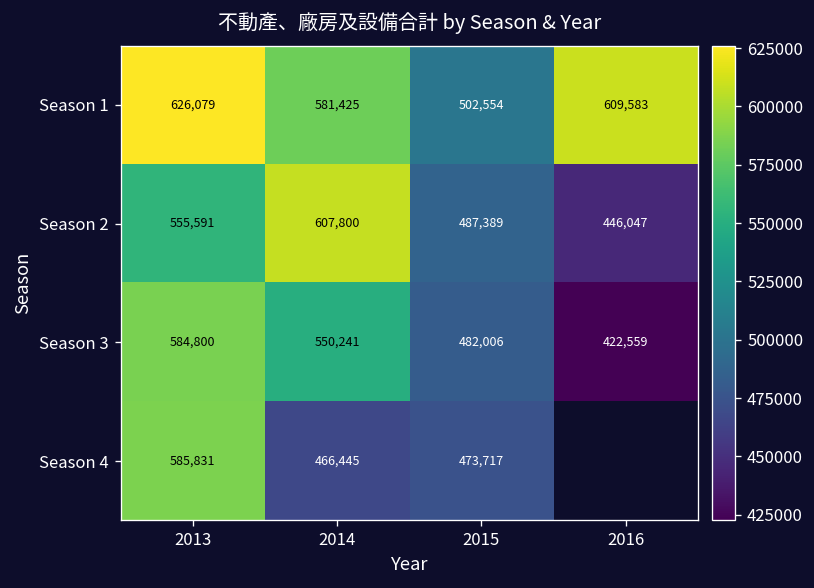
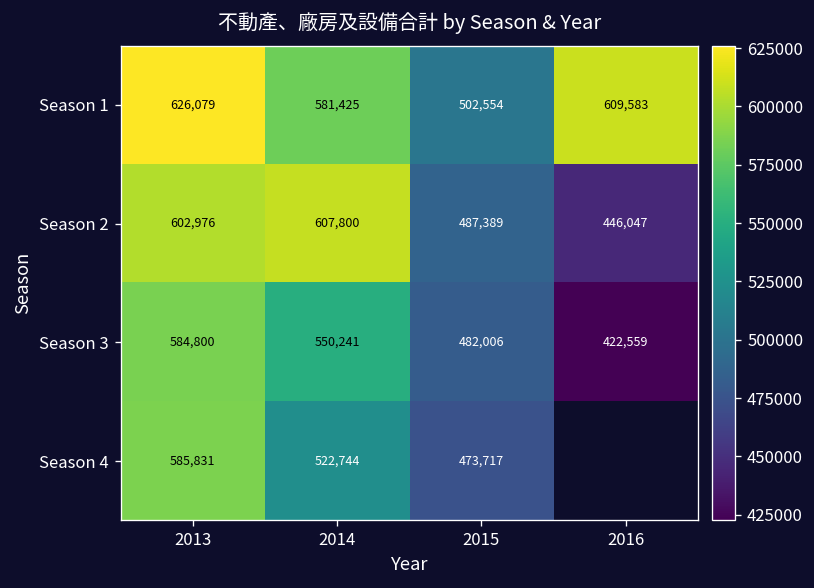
  {
    "Season 1": {
      "2013": "626,079",
      "2014": "581,425",
      "2015": "502,554",
      "2016": "609,583"
    },
    "Season 2": {
-     "2013": "555,591",
+     "2013": "602,976",
      "2014": "607,800",
      "2015": "487,389",
      "2016": "446,047"
    },
    "Season 3": {
      "2013": "584,800",
      "2014": "550,241",
      "2015": "482,006",
      "2016": "422,559"
    },
    "Season 4": {
      "2013": "585,831",
-     "2014": "466,445",
+     "2014": "522,744",
      "2015": "473,717"
    }
  }
